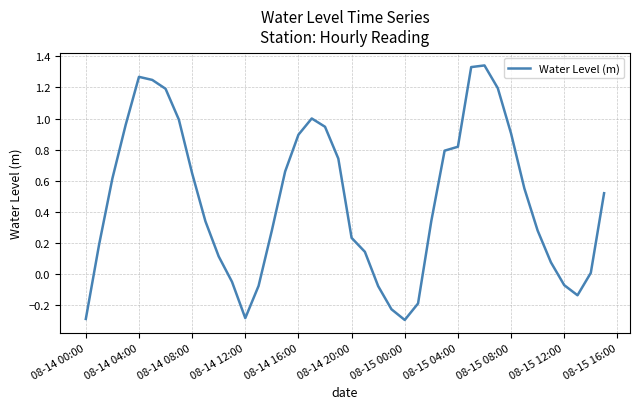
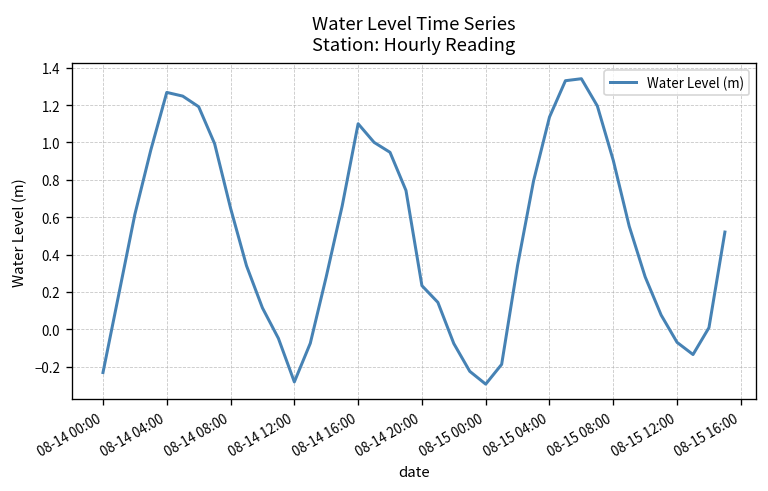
  {
-   "08-14 00:00": -0.29,
+   "08-14 00:00": -0.23,
    "08-14 04:00": 1.27,
    "08-14 08:00": 0.65,
    "08-14 12:00": -0.28,
-   "08-14 16:00": 0.90,
+   "08-14 16:00": 1.10,
    "08-14 20:00": 0.23,
    "08-15 00:00": -0.29,
-   "08-15 04:00": 0.82,
+   "08-15 04:00": 1.14,
    "08-15 08:00": 0.90,
    "08-15 12:00": -0.07
  }
